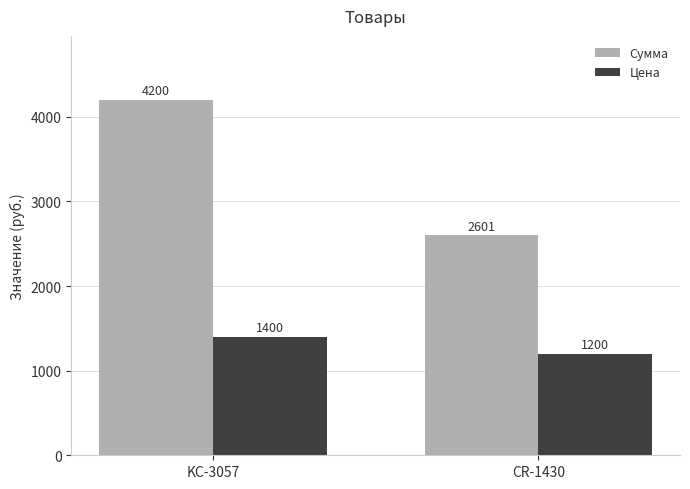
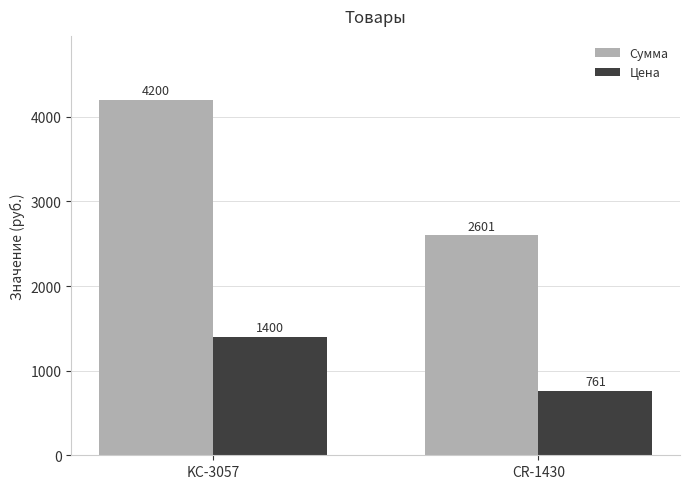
  {
    "Сумма": {
      "KC-3057": 4200,
      "CR-1430": 2601
    },
    "Цена": {
      "KC-3057": 1400,
-     "CR-1430": 1200
+     "CR-1430": 761
    }
  }
